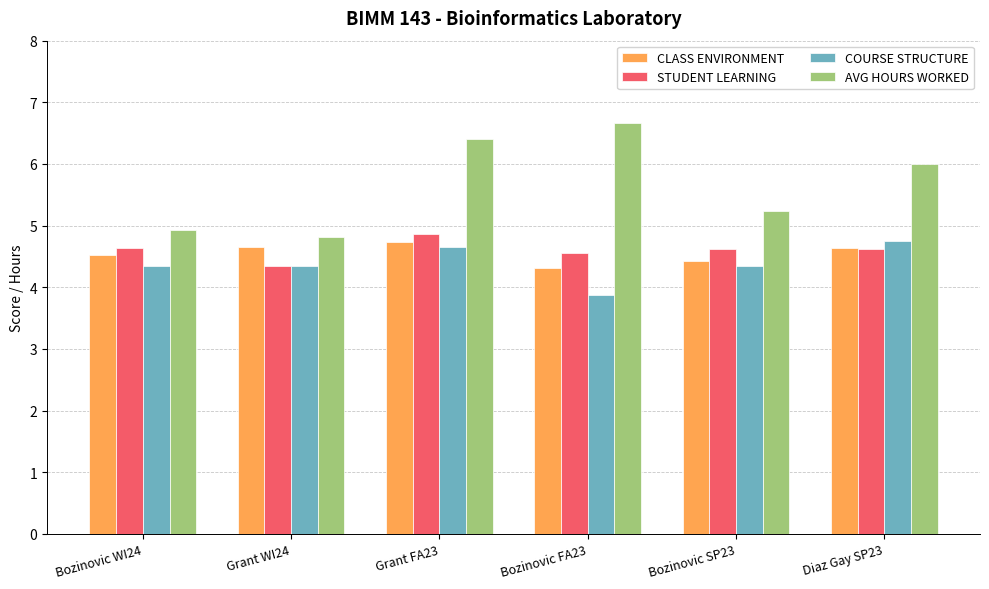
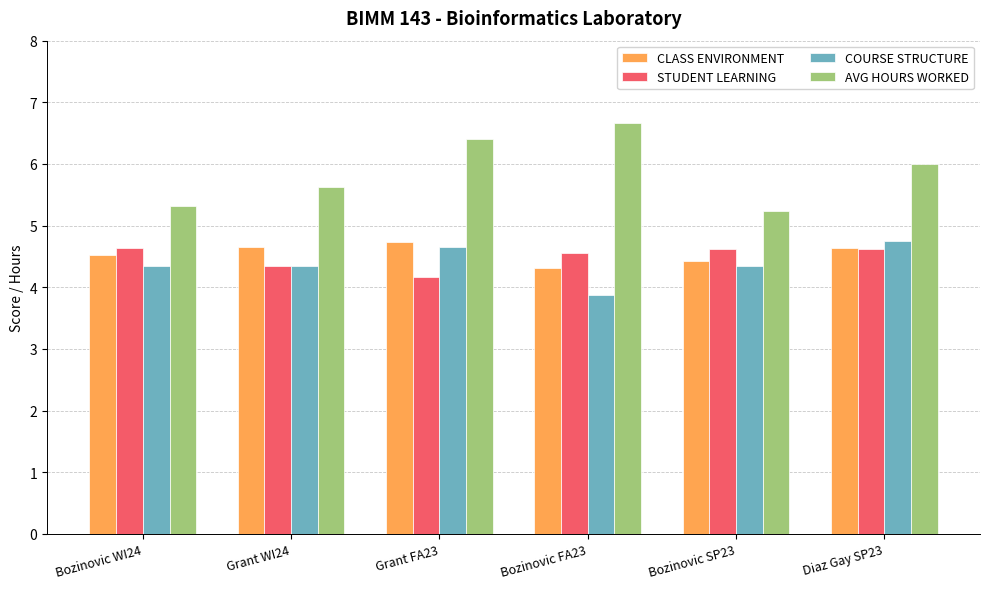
  {
    "CLASS ENVIRONMENT": {
      "Bozinovic WI24": 4.5,
      "Grant WI24": 4.7,
      "Grant FA23": 4.7,
      "Bozinovic FA23": 4.3,
      "Bozinovic SP23": 4.4,
      "Diaz Gay SP23": 4.6
    },
    "STUDENT LEARNING": {
      "Bozinovic WI24": 4.6,
      "Grant WI24": 4.4,
-     "Grant FA23": 4.9,
+     "Grant FA23": 4.2,
      "Bozinovic FA23": 4.6,
      "Bozinovic SP23": 4.6,
      "Diaz Gay SP23": 4.6
    },
    "COURSE STRUCTURE": {
      "Bozinovic WI24": 4.3,
      "Grant WI24": 4.4,
      "Grant FA23": 4.7,
      "Bozinovic FA23": 3.9,
      "Bozinovic SP23": 4.4,
      "Diaz Gay SP23": 4.8
    },
    "AVG HOURS WORKED": {
-     "Bozinovic WI24": 4.9,
-     "Grant WI24": 4.8,
+     "Bozinovic WI24": 5.3,
+     "Grant WI24": 5.6,
      "Grant FA23": 6.4,
      "Bozinovic FA23": 6.7,
      "Bozinovic SP23": 5.2,
      "Diaz Gay SP23": 6.0
    }
  }
